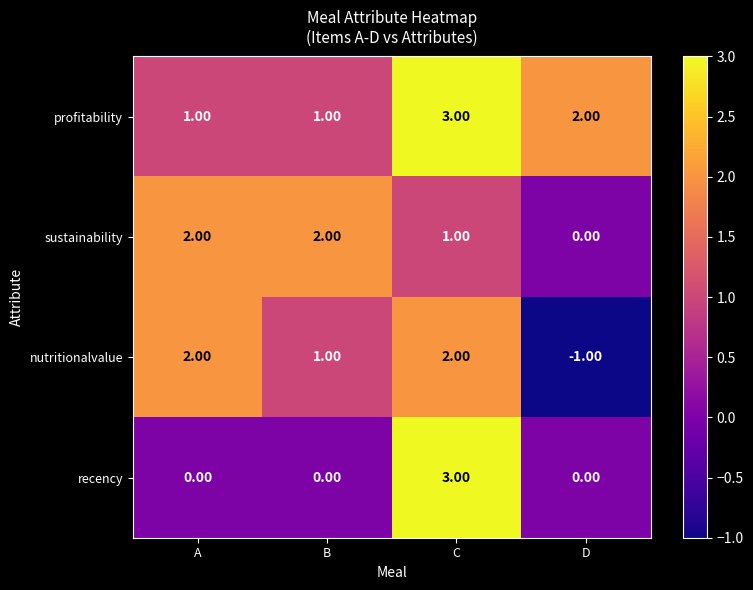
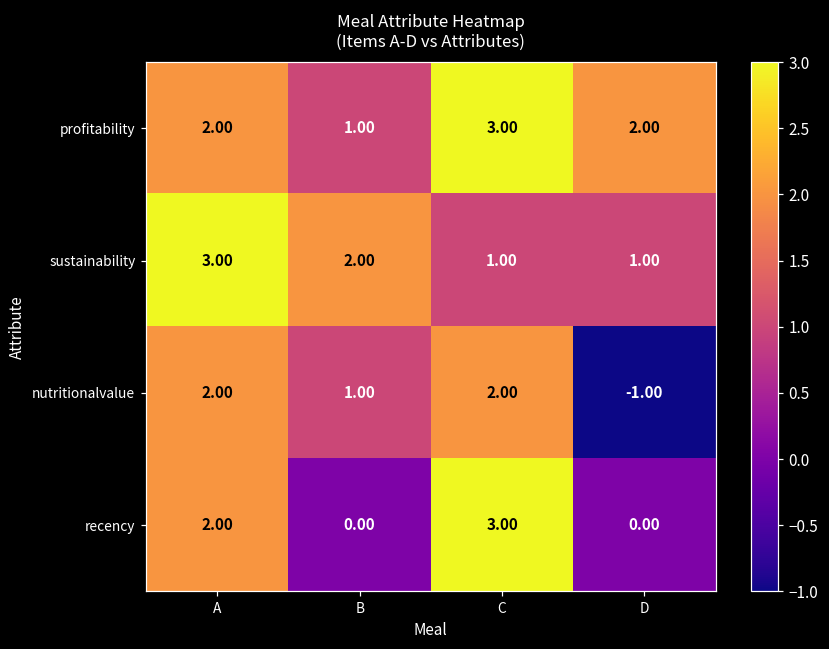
  {
    "profitability": {
-     "A": 1.00,
+     "A": 2.00,
      "B": 1.00,
      "C": 3.00,
      "D": 2.00
    },
    "sustainability": {
-     "A": 2.00,
+     "A": 3.00,
      "B": 2.00,
      "C": 1.00,
-     "D": 0.00
+     "D": 1.00
    },
    "nutritionalvalue": {
      "A": 2.00,
      "B": 1.00,
      "C": 2.00,
      "D": -1.00
    },
    "recency": {
-     "A": 0.00,
+     "A": 2.00,
      "B": 0.00,
      "C": 3.00,
      "D": 0.00
    }
  }
